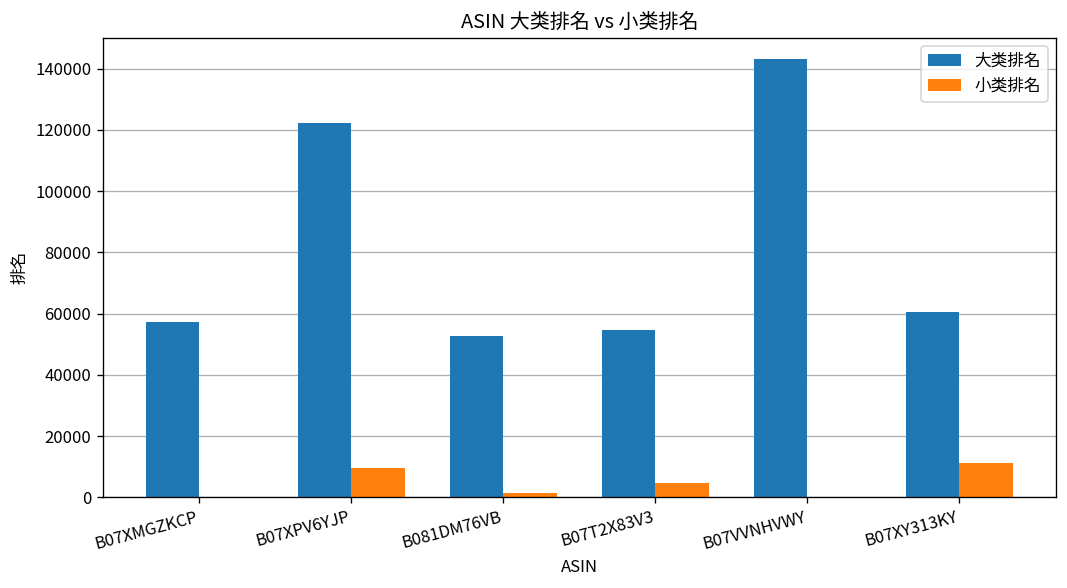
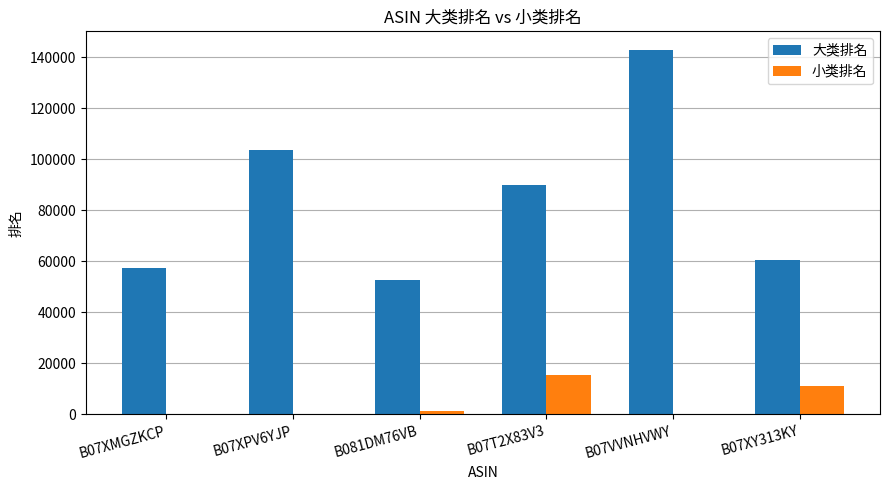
  {
    "大类排名": {
      "B07XMGZKCP": 57000,
-     "B07XPV6YJP": 122000,
+     "B07XPV6YJP": 103000,
      "B081DM76VB": 53000,
-     "B07T2X83V3": 55000,
+     "B07T2X83V3": 90000,
      "B07VVNHVWY": 143000,
      "B07XY313KY": 60000
    },
    "小类排名": {
-     "B07XPV6YJP": 10000,
+     "B07XPV6YJP": 0,
      "B081DM76VB": 1000,
-     "B07T2X83V3": 5000,
+     "B07T2X83V3": 15000,
      "B07XY313KY": 11000
    }
  }
